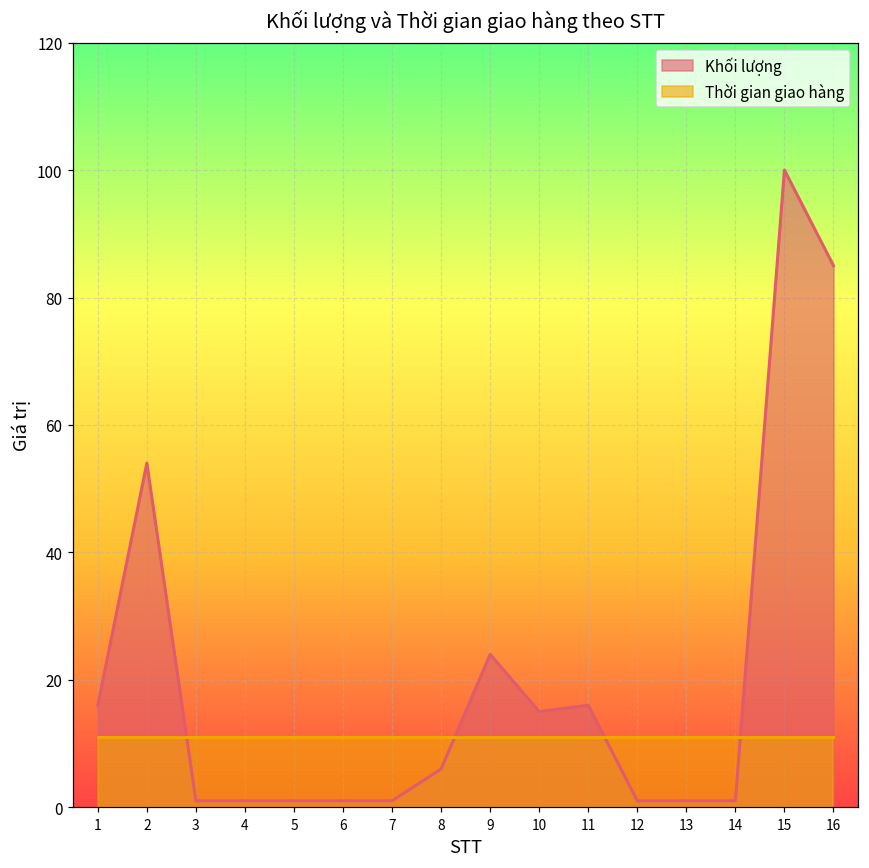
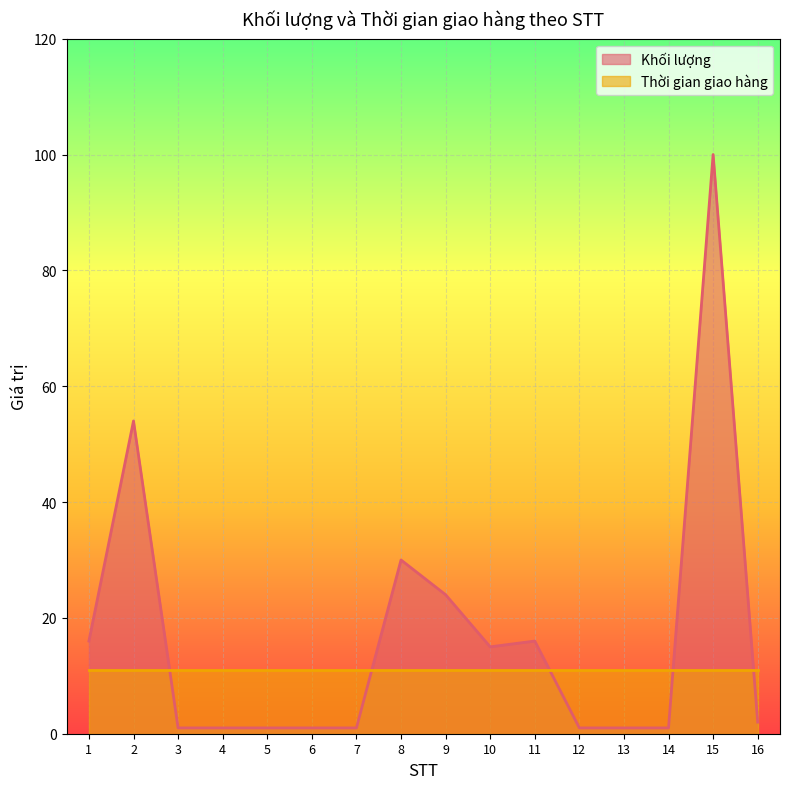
  {
    "Khối lượng": {
      "1": 16,
      "2": 54,
      "3": 1,
      "4": 1,
      "5": 1,
      "6": 1,
      "7": 1,
-     "8": 6,
+     "8": 30,
      "9": 24,
      "10": 15,
      "11": 16,
      "12": 1,
      "13": 1,
      "14": 1,
      "15": 100,
-     "16": 85
+     "16": 2
    },
    "Thời gian giao hàng": {
      "1": 11,
      "2": 11,
      "3": 11,
      "4": 11,
      "5": 11,
      "6": 11,
      "7": 11,
      "8": 11,
      "9": 11,
      "10": 11,
      "11": 11,
      "12": 11,
      "13": 11,
      "14": 11,
      "15": 11,
      "16": 11
    }
  }
